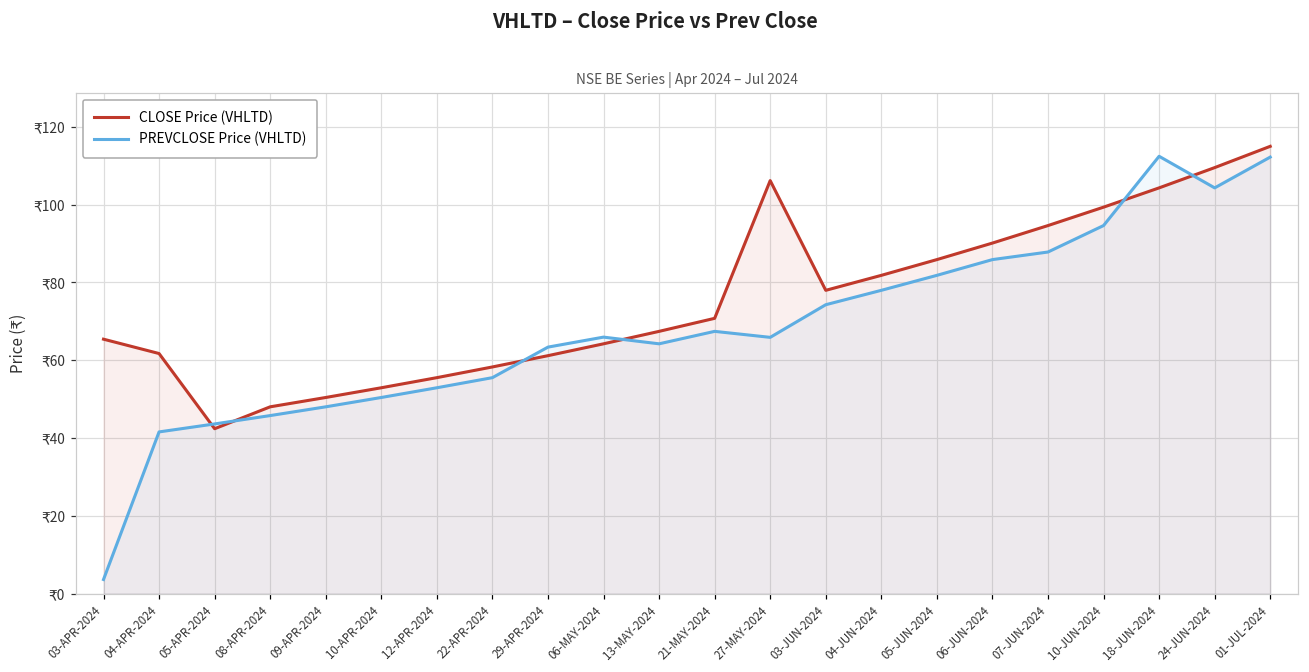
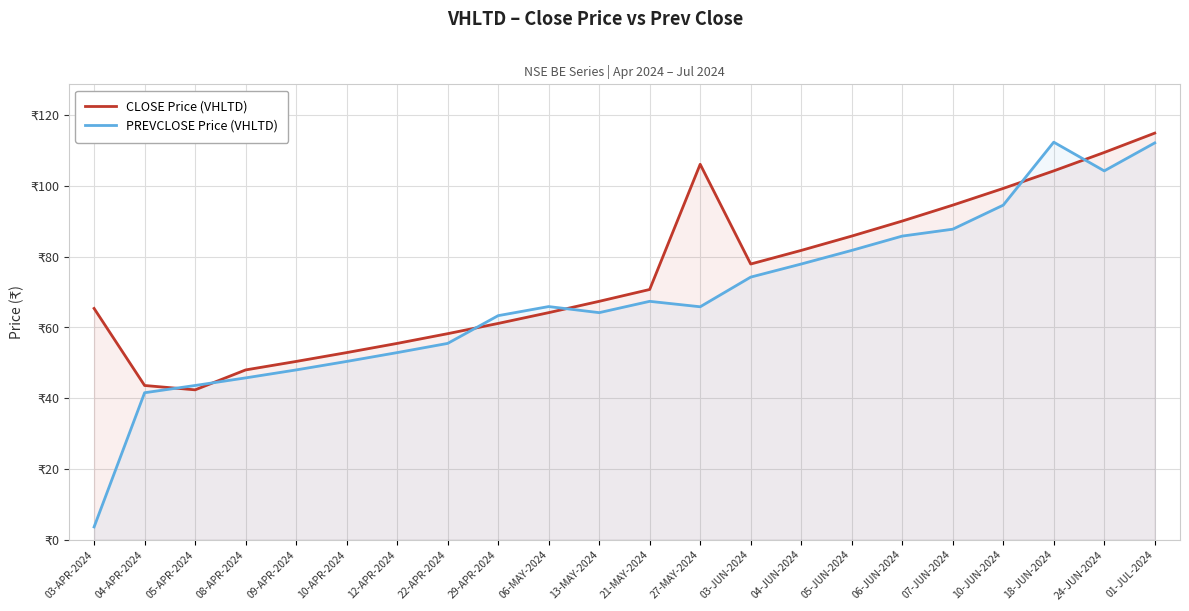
  {
    "CLOSE Price (VHLTD)": {
      "03-APR-2024": "₹65",
-     "04-APR-2024": "₹62",
+     "04-APR-2024": "₹44",
      "05-APR-2024": "₹42",
      "08-APR-2024": "₹48",
      "09-APR-2024": "₹50",
      "10-APR-2024": "₹53",
      "12-APR-2024": "₹56",
      "22-APR-2024": "₹58",
      "29-APR-2024": "₹61",
      "06-MAY-2024": "₹64",
      "13-MAY-2024": "₹67",
      "21-MAY-2024": "₹71",
      "27-MAY-2024": "₹106",
      "03-JUN-2024": "₹78",
      "04-JUN-2024": "₹82",
      "05-JUN-2024": "₹86",
      "06-JUN-2024": "₹90",
      "07-JUN-2024": "₹95",
      "10-JUN-2024": "₹99",
      "18-JUN-2024": "₹104",
      "24-JUN-2024": "₹110",
      "01-JUL-2024": "₹115"
    },
    "PREVCLOSE Price (VHLTD)": {
      "03-APR-2024": "₹4",
      "04-APR-2024": "₹42",
      "05-APR-2024": "₹44",
      "08-APR-2024": "₹46",
      "09-APR-2024": "₹48",
      "10-APR-2024": "₹50",
      "12-APR-2024": "₹53",
      "22-APR-2024": "₹56",
      "29-APR-2024": "₹63",
      "06-MAY-2024": "₹66",
      "13-MAY-2024": "₹64",
      "21-MAY-2024": "₹67",
      "27-MAY-2024": "₹66",
      "03-JUN-2024": "₹74",
      "04-JUN-2024": "₹78",
      "05-JUN-2024": "₹82",
      "06-JUN-2024": "₹86",
      "07-JUN-2024": "₹88",
      "10-JUN-2024": "₹95",
      "18-JUN-2024": "₹112",
      "24-JUN-2024": "₹104",
      "01-JUL-2024": "₹112"
    }
  }
